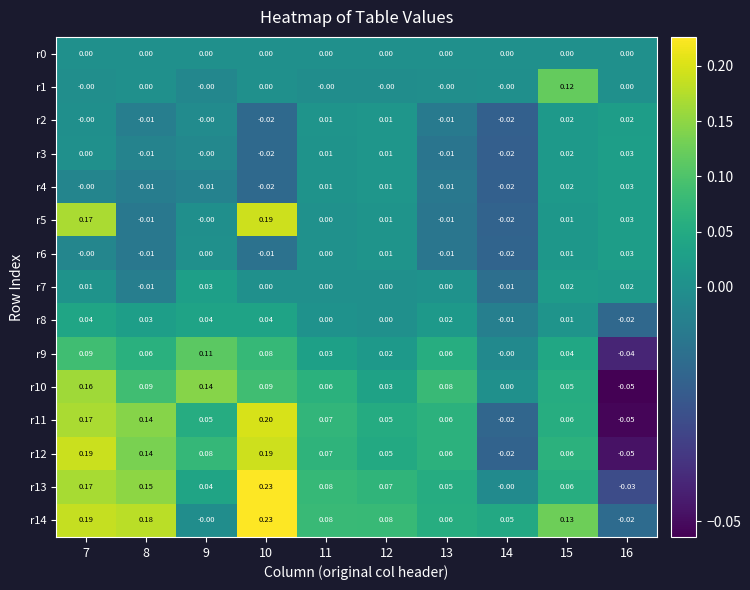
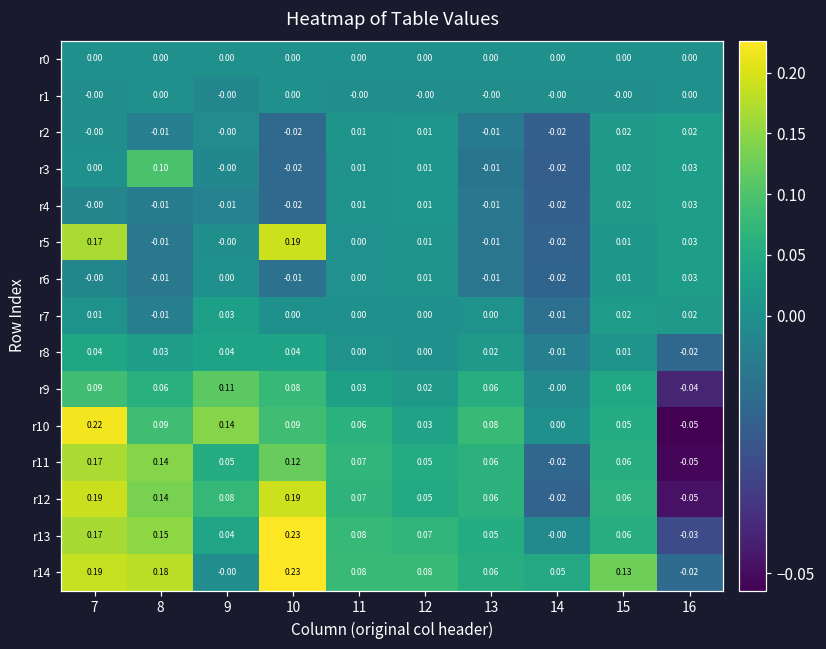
  {
    "r0": {
      "7": 0.00,
      "8": 0.00,
      "9": 0.00,
      "10": 0.00,
      "11": 0.00,
      "12": 0.00,
      "13": 0.00,
      "14": 0.00,
      "15": 0.00,
      "16": 0.00
    },
    "r1": {
      "7": -0.00,
      "8": 0.00,
      "9": -0.00,
      "10": 0.00,
      "11": -0.00,
      "12": -0.00,
      "13": -0.00,
      "14": -0.00,
-     "15": 0.12,
+     "15": -0.00,
      "16": 0.00
    },
    "r2": {
      "7": -0.00,
      "8": -0.01,
      "9": -0.00,
      "10": -0.02,
      "11": 0.01,
      "12": 0.01,
      "13": -0.01,
      "14": -0.02,
      "15": 0.02,
      "16": 0.02
    },
    "r3": {
      "7": 0.00,
-     "8": -0.01,
+     "8": 0.10,
      "9": -0.00,
      "10": -0.02,
      "11": 0.01,
      "12": 0.01,
      "13": -0.01,
      "14": -0.02,
      "15": 0.02,
      "16": 0.03
    },
    "r4": {
      "7": -0.00,
      "8": -0.01,
      "9": -0.01,
      "10": -0.02,
      "11": 0.01,
      "12": 0.01,
      "13": -0.01,
      "14": -0.02,
      "15": 0.02,
      "16": 0.03
    },
    "r5": {
      "7": 0.17,
      "8": -0.01,
      "9": -0.00,
      "10": 0.19,
      "11": 0.00,
      "12": 0.01,
      "13": -0.01,
      "14": -0.02,
      "15": 0.01,
      "16": 0.03
    },
    "r6": {
      "7": -0.00,
      "8": -0.01,
      "9": 0.00,
      "10": -0.01,
      "11": 0.00,
      "12": 0.01,
      "13": -0.01,
      "14": -0.02,
      "15": 0.01,
      "16": 0.03
    },
    "r7": {
      "7": 0.01,
      "8": -0.01,
      "9": 0.03,
      "10": 0.00,
      "11": 0.00,
      "12": 0.00,
      "13": 0.00,
      "14": -0.01,
      "15": 0.02,
      "16": 0.02
    },
    "r8": {
      "7": 0.04,
      "8": 0.03,
      "9": 0.04,
      "10": 0.04,
      "11": 0.00,
      "12": 0.00,
      "13": 0.02,
      "14": -0.01,
      "15": 0.01,
      "16": -0.02
    },
    "r9": {
      "7": 0.09,
      "8": 0.06,
      "9": 0.11,
      "10": 0.08,
      "11": 0.03,
      "12": 0.02,
      "13": 0.06,
      "14": -0.00,
      "15": 0.04,
      "16": -0.04
    },
    "r10": {
-     "7": 0.16,
+     "7": 0.22,
      "8": 0.09,
      "9": 0.14,
      "10": 0.09,
      "11": 0.06,
      "12": 0.03,
      "13": 0.08,
      "14": 0.00,
      "15": 0.05,
      "16": -0.05
    },
    "r11": {
      "7": 0.17,
      "8": 0.14,
      "9": 0.05,
-     "10": 0.20,
+     "10": 0.12,
      "11": 0.07,
      "12": 0.05,
      "13": 0.06,
      "14": -0.02,
      "15": 0.06,
      "16": -0.05
    },
    "r12": {
      "7": 0.19,
      "8": 0.14,
      "9": 0.08,
      "10": 0.19,
      "11": 0.07,
      "12": 0.05,
      "13": 0.06,
      "14": -0.02,
      "15": 0.06,
      "16": -0.05
    },
    "r13": {
      "7": 0.17,
      "8": 0.15,
      "9": 0.04,
      "10": 0.23,
      "11": 0.08,
      "12": 0.07,
      "13": 0.05,
      "14": -0.00,
      "15": 0.06,
      "16": -0.03
    },
    "r14": {
      "7": 0.19,
      "8": 0.18,
      "9": -0.00,
      "10": 0.23,
      "11": 0.08,
      "12": 0.08,
      "13": 0.06,
      "14": 0.05,
      "15": 0.13,
      "16": -0.02
    }
  }
